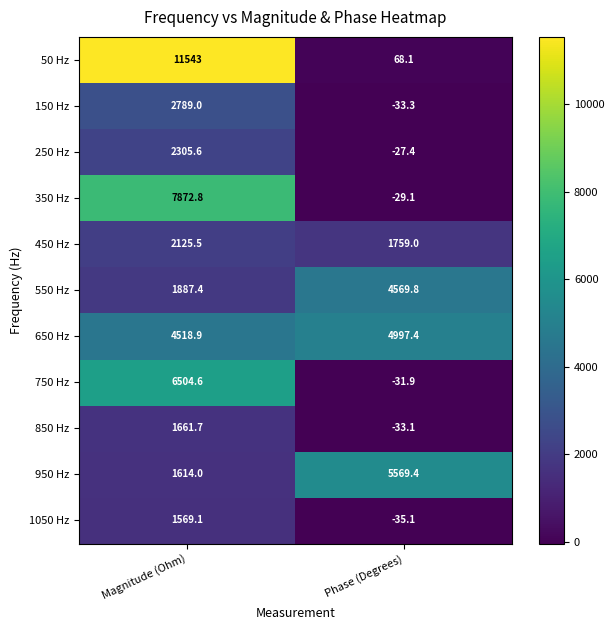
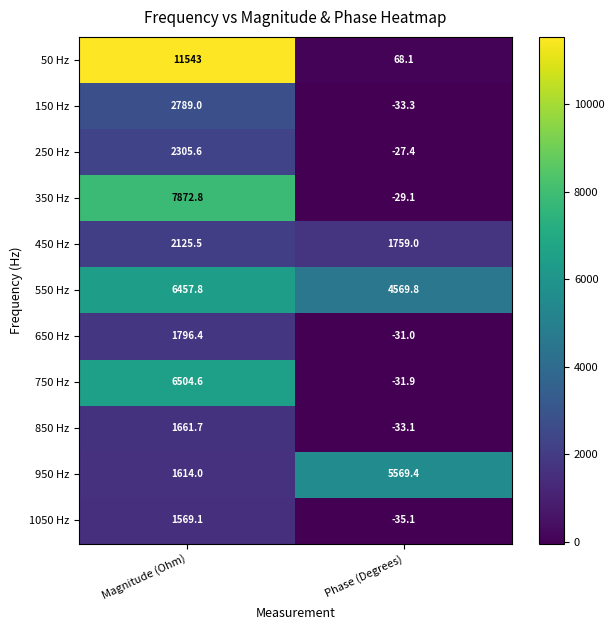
  {
    "50 Hz": {
      "Magnitude (Ohm)": 11543,
      "Phase (Degrees)": 68.1
    },
    "150 Hz": {
      "Magnitude (Ohm)": 2789.0,
      "Phase (Degrees)": -33.3
    },
    "250 Hz": {
      "Magnitude (Ohm)": 2305.6,
      "Phase (Degrees)": -27.4
    },
    "350 Hz": {
      "Magnitude (Ohm)": 7872.8,
      "Phase (Degrees)": -29.1
    },
    "450 Hz": {
      "Magnitude (Ohm)": 2125.5,
      "Phase (Degrees)": 1759.0
    },
    "550 Hz": {
-     "Magnitude (Ohm)": 1887.4,
+     "Magnitude (Ohm)": 6457.8,
      "Phase (Degrees)": 4569.8
    },
    "650 Hz": {
-     "Magnitude (Ohm)": 4518.9,
-     "Phase (Degrees)": 4997.4
+     "Magnitude (Ohm)": 1796.4,
+     "Phase (Degrees)": -31.0
    },
    "750 Hz": {
      "Magnitude (Ohm)": 6504.6,
      "Phase (Degrees)": -31.9
    },
    "850 Hz": {
      "Magnitude (Ohm)": 1661.7,
      "Phase (Degrees)": -33.1
    },
    "950 Hz": {
      "Magnitude (Ohm)": 1614.0,
      "Phase (Degrees)": 5569.4
    },
    "1050 Hz": {
      "Magnitude (Ohm)": 1569.1,
      "Phase (Degrees)": -35.1
    }
  }
